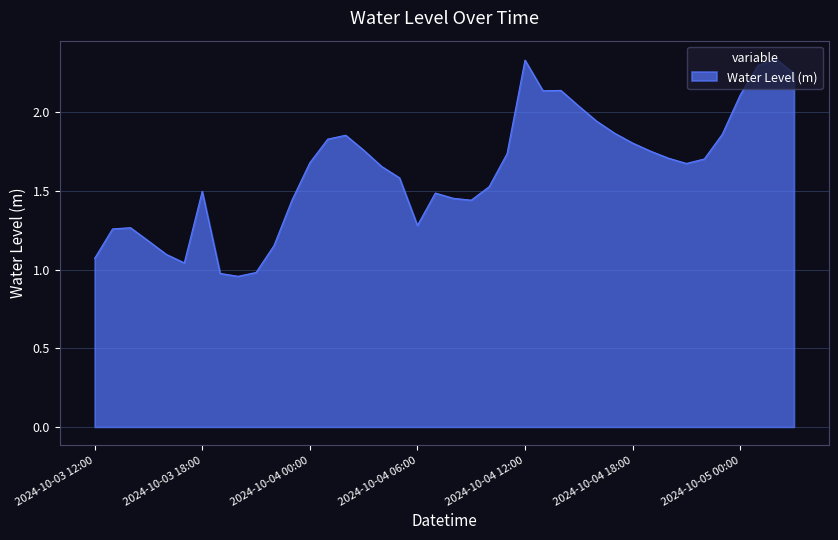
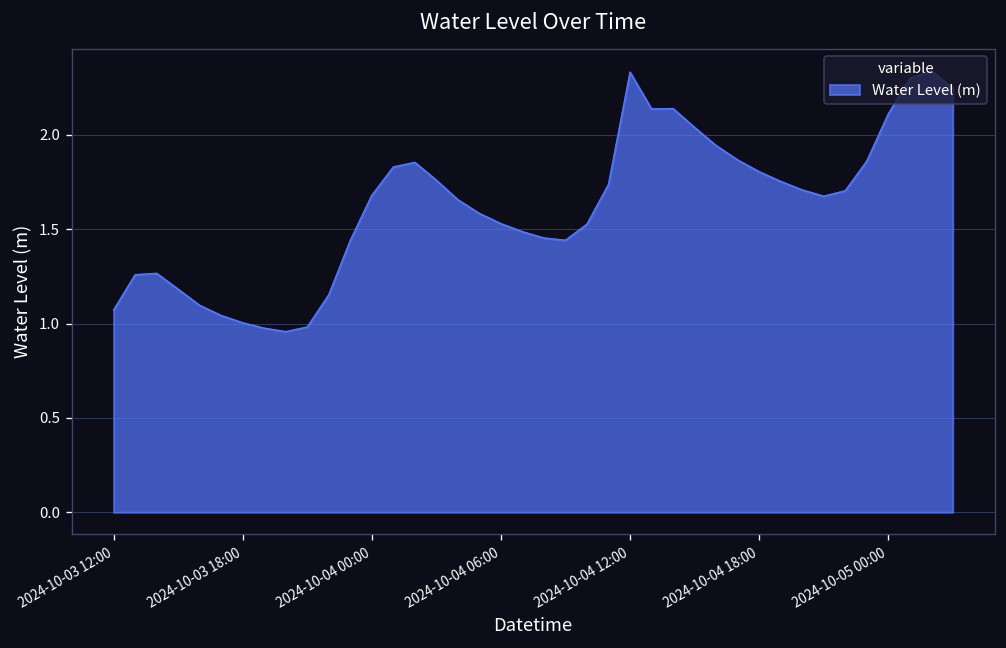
  {
    "2024-10-03 12:00": 1.07,
-   "2024-10-03 18:00": 1.50,
+   "2024-10-03 18:00": 1.00,
    "2024-10-04 00:00": 1.68,
-   "2024-10-04 06:00": 1.28,
+   "2024-10-04 06:00": 1.53,
    "2024-10-04 12:00": 2.33,
    "2024-10-04 18:00": 1.80,
    "2024-10-05 00:00": 2.11
  }
